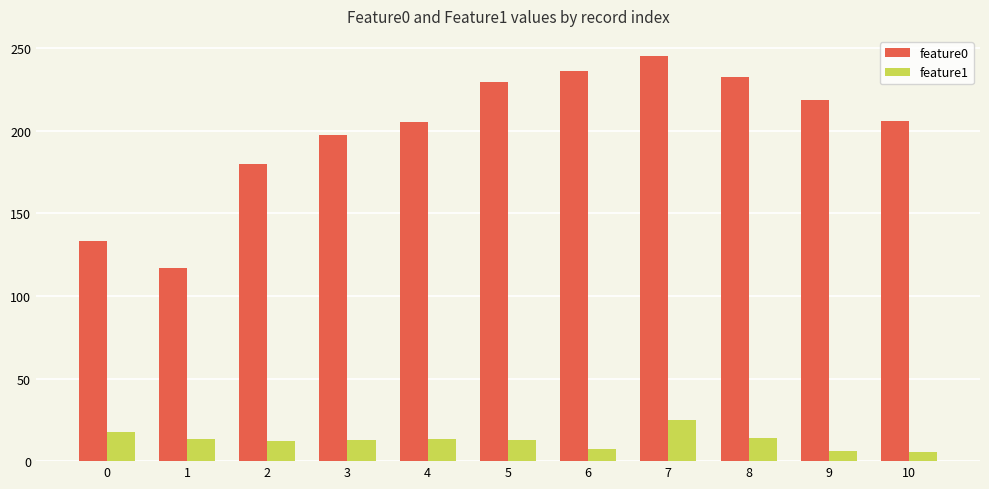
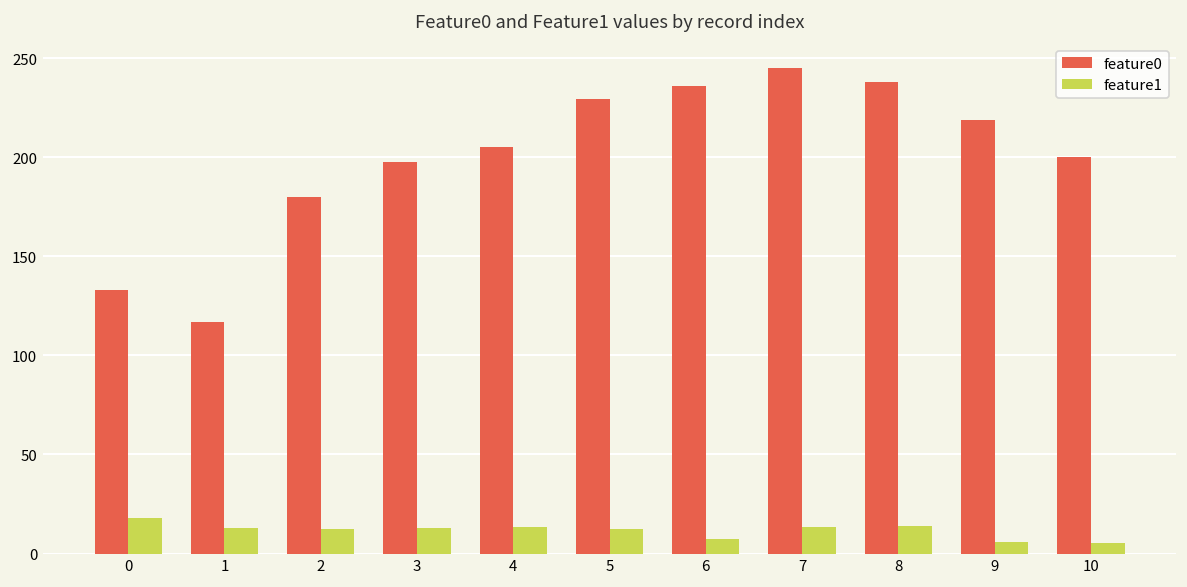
  {
    "feature0": {
      "0": 133,
      "1": 117,
      "2": 180,
      "3": 198,
      "4": 205,
      "5": 229,
      "6": 236,
      "7": 245,
-     "8": 233,
+     "8": 238,
      "9": 219,
-     "10": 206
+     "10": 200
    },
    "feature1": {
      "0": 18,
      "1": 13,
      "2": 12,
      "3": 13,
      "4": 13,
      "5": 13,
      "6": 7,
-     "7": 25,
+     "7": 13,
      "8": 14,
      "9": 6,
      "10": 5
    }
  }
